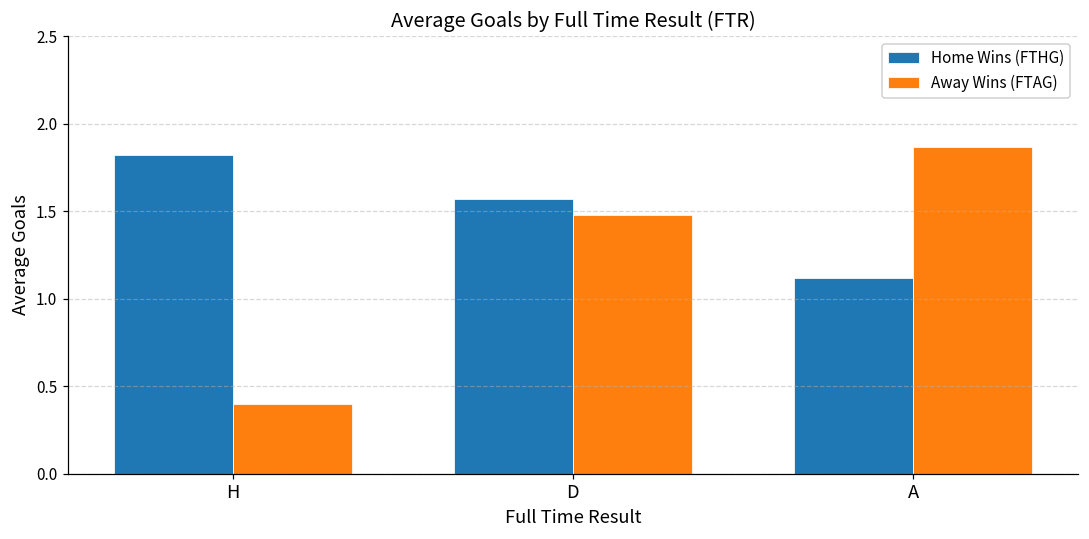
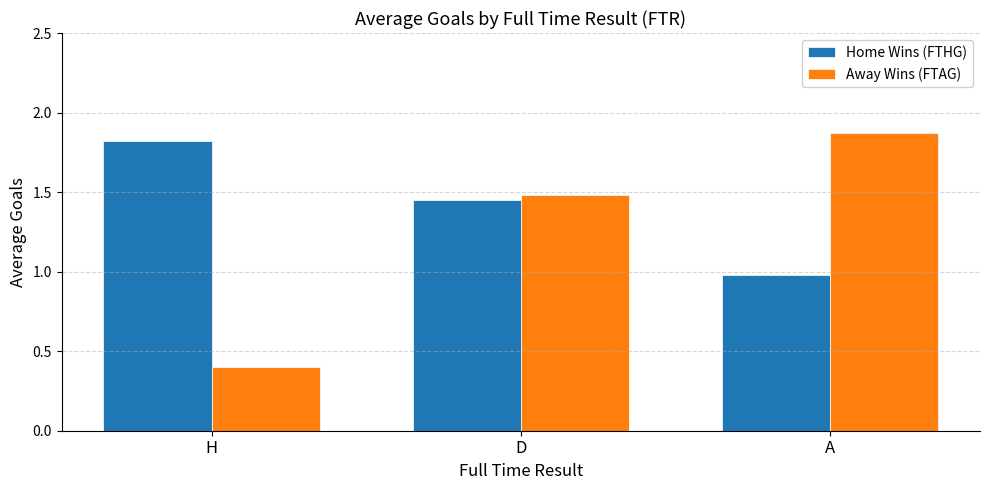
  {
    "Home Wins (FTHG)": {
      "H": 1.82,
-     "D": 1.57,
-     "A": 1.12
+     "D": 1.45,
+     "A": 0.98
    },
    "Away Wins (FTAG)": {
      "H": 0.40,
      "D": 1.48,
      "A": 1.87
    }
  }
